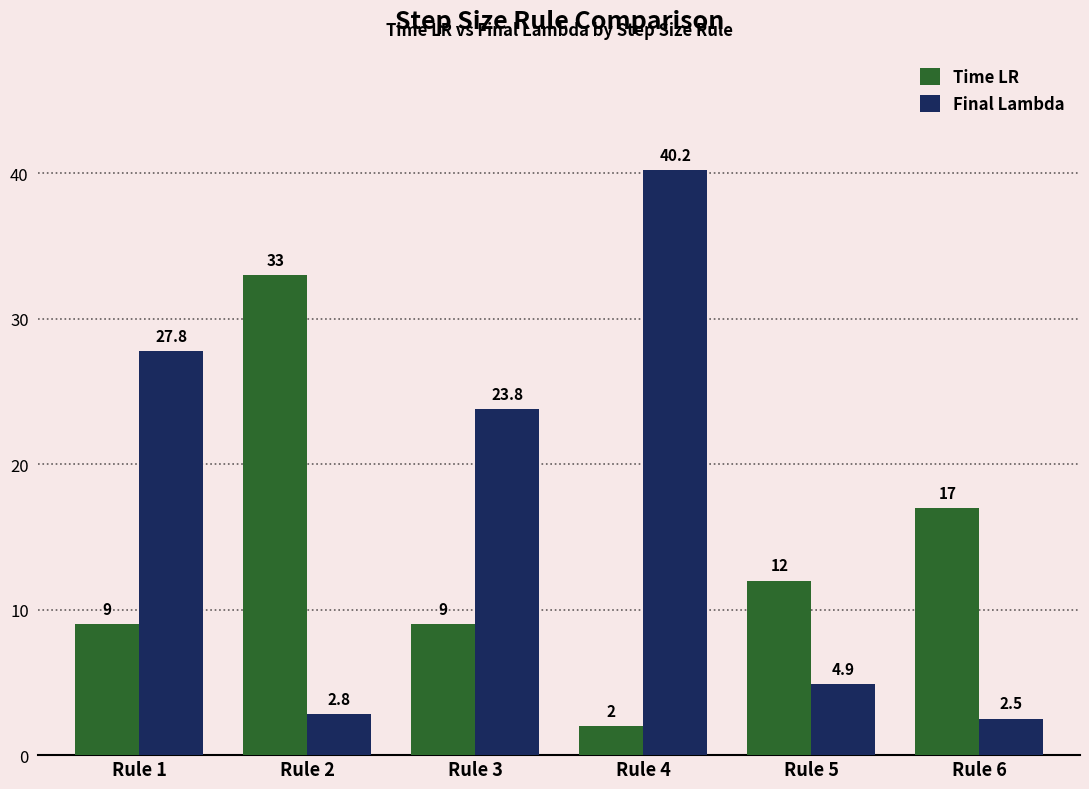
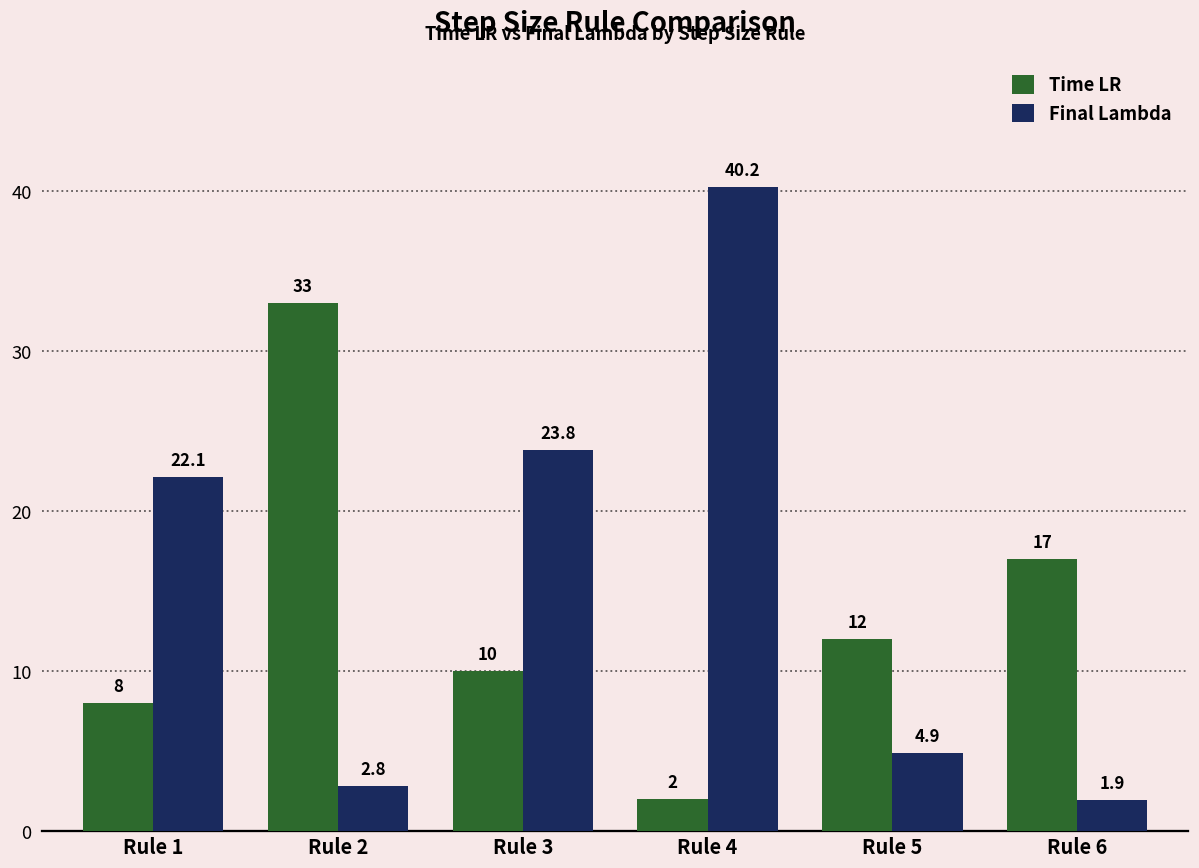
  {
    "Time LR": {
-     "Rule 1": 9,
+     "Rule 1": 8,
      "Rule 2": 33,
-     "Rule 3": 9,
+     "Rule 3": 10,
      "Rule 4": 2,
      "Rule 5": 12,
      "Rule 6": 17
    },
    "Final Lambda": {
-     "Rule 1": 27.8,
+     "Rule 1": 22.1,
      "Rule 2": 2.8,
      "Rule 3": 23.8,
      "Rule 4": 40.2,
      "Rule 5": 4.9,
-     "Rule 6": 2.5
+     "Rule 6": 1.9
    }
  }
